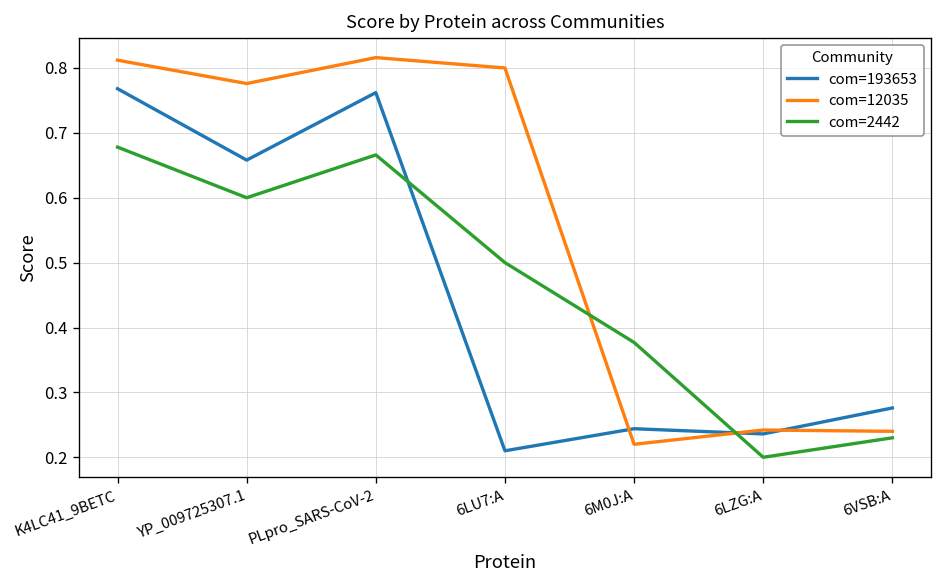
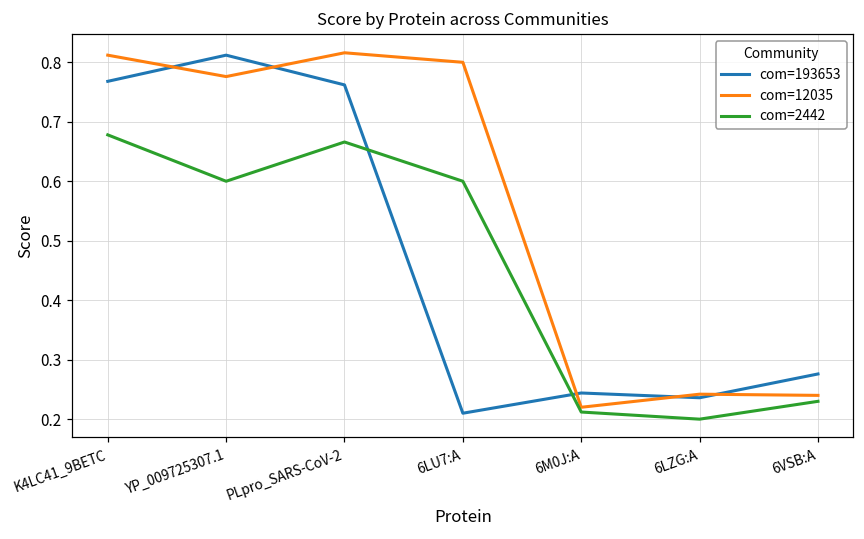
  {
    "com=193653": {
      "K4LC41_9BETC": 0.77,
-     "YP_009725307.1": 0.66,
+     "YP_009725307.1": 0.81,
      "PLpro_SARS-CoV-2": 0.76,
      "6LU7:A": 0.21,
      "6M0J:A": 0.24,
      "6LZG:A": 0.24,
      "6VSB:A": 0.28
    },
    "com=12035": {
      "K4LC41_9BETC": 0.81,
      "YP_009725307.1": 0.78,
      "PLpro_SARS-CoV-2": 0.82,
      "6LU7:A": 0.80,
      "6M0J:A": 0.22,
      "6LZG:A": 0.24,
      "6VSB:A": 0.24
    },
    "com=2442": {
      "K4LC41_9BETC": 0.68,
      "YP_009725307.1": 0.60,
      "PLpro_SARS-CoV-2": 0.67,
-     "6LU7:A": 0.5,
-     "6M0J:A": 0.38,
+     "6LU7:A": 0.6,
+     "6M0J:A": 0.21,
      "6LZG:A": 0.20,
      "6VSB:A": 0.23
    }
  }
